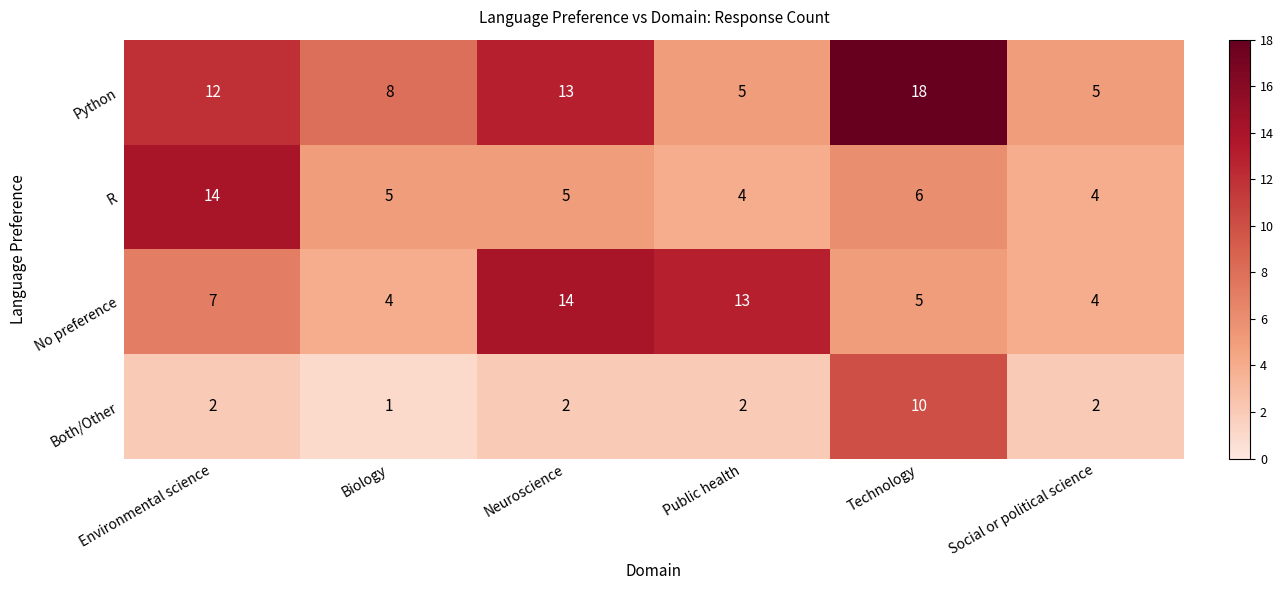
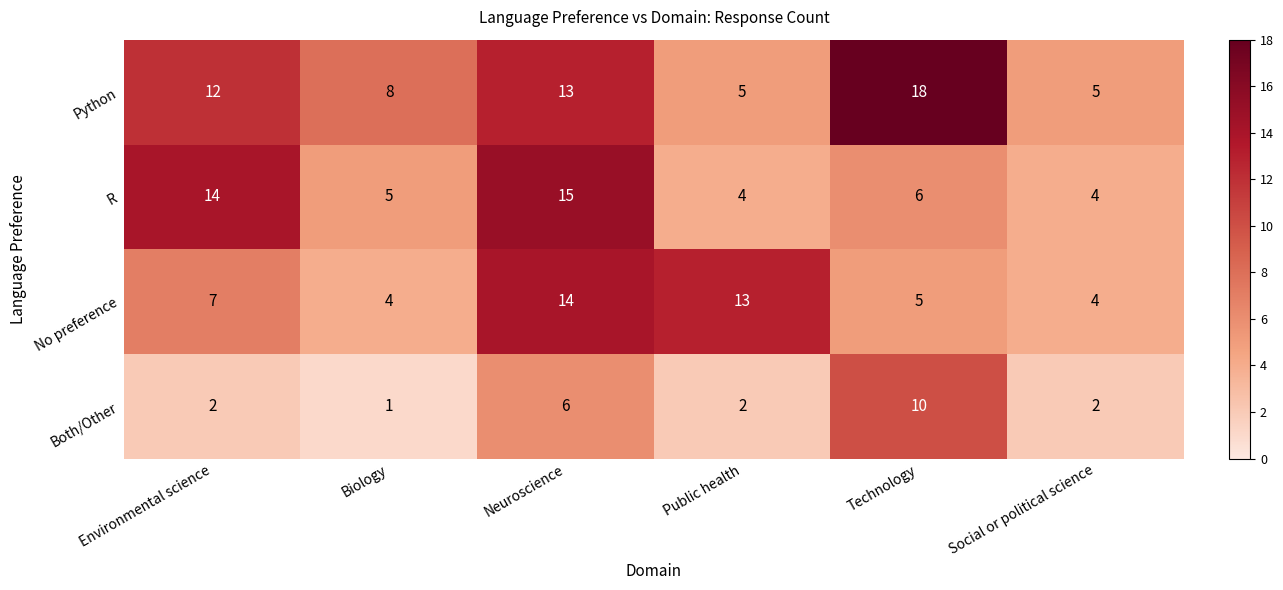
  {
    "Python": {
      "Environmental science": 12,
      "Biology": 8,
      "Neuroscience": 13,
      "Public health": 5,
      "Technology": 18,
      "Social or political science": 5
    },
    "R": {
      "Environmental science": 14,
      "Biology": 5,
-     "Neuroscience": 5,
+     "Neuroscience": 15,
      "Public health": 4,
      "Technology": 6,
      "Social or political science": 4
    },
    "No preference": {
      "Environmental science": 7,
      "Biology": 4,
      "Neuroscience": 14,
      "Public health": 13,
      "Technology": 5,
      "Social or political science": 4
    },
    "Both/Other": {
      "Environmental science": 2,
      "Biology": 1,
-     "Neuroscience": 2,
+     "Neuroscience": 6,
      "Public health": 2,
      "Technology": 10,
      "Social or political science": 2
    }
  }
